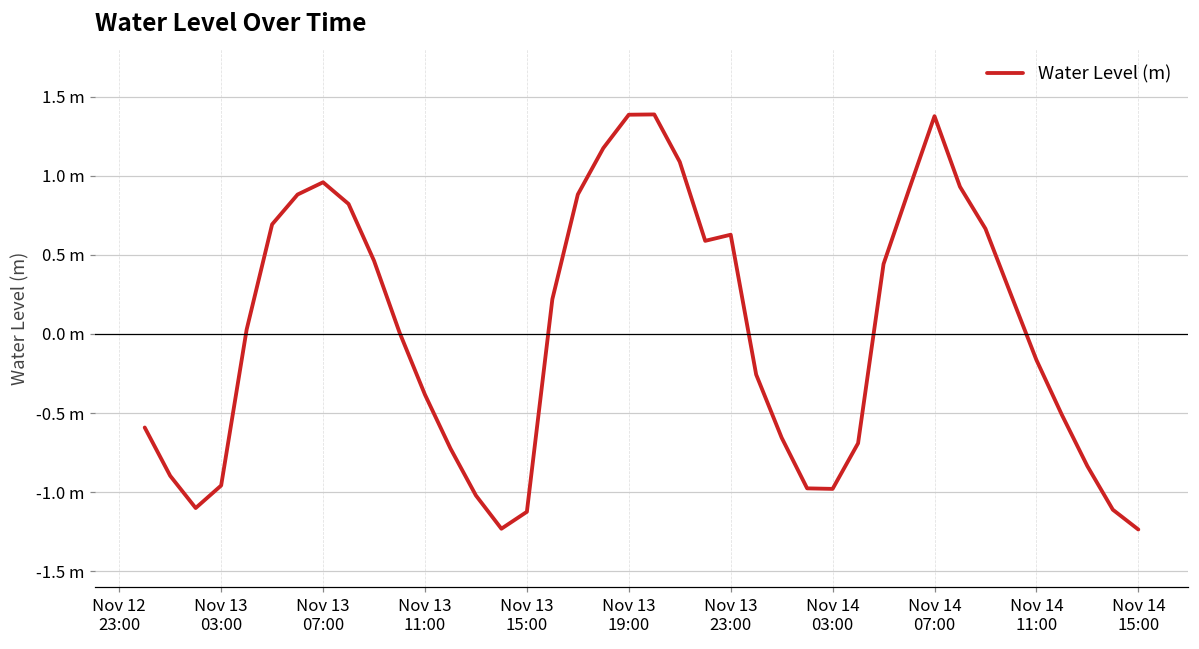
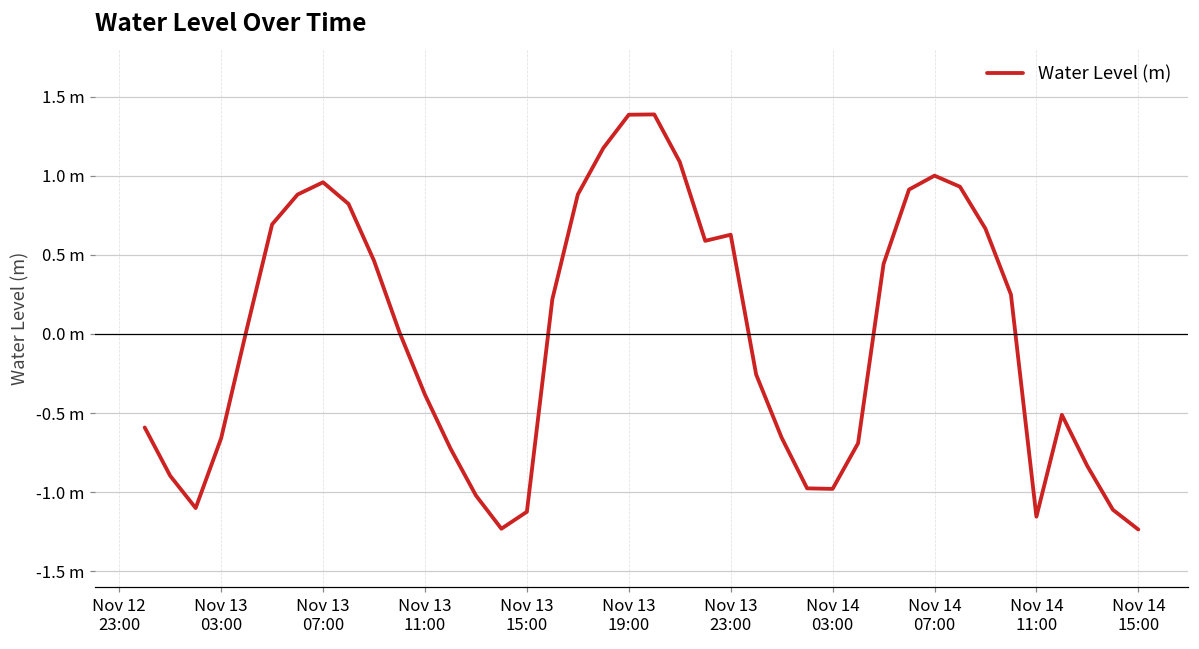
  {
-   "Nov 13 03:00": "-0.96 m",
+   "Nov 13 03:00": "-0.66 m",
    "Nov 13 07:00": "0.96 m",
    "Nov 13 11:00": "-0.38 m",
    "Nov 13 15:00": "-1.12 m",
    "Nov 13 19:00": "1.39 m",
    "Nov 13 23:00": "0.63 m",
    "Nov 14 03:00": "-0.98 m",
-   "Nov 14 07:00": "1.38 m",
-   "Nov 14 11:00": "-0.16 m",
+   "Nov 14 07:00": "1.00 m",
+   "Nov 14 11:00": "-1.16 m",
    "Nov 14 15:00": "-1.24 m"
  }
